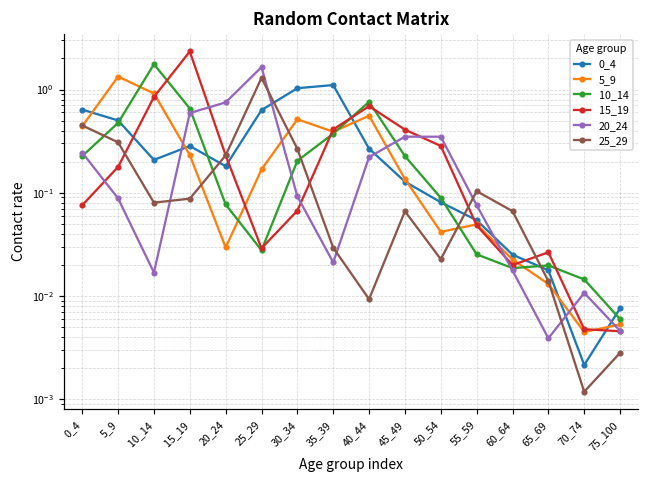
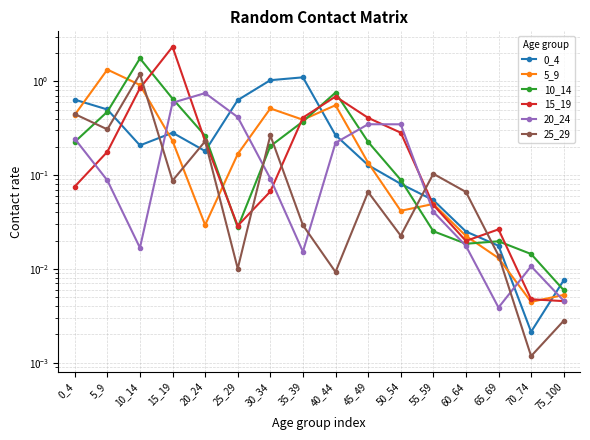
  {
    "0_4": {
      "0_4": 0.6,
      "10_14": 0.21,
      "15_19": 0.28,
      "20_24": 0.18,
      "25_29": 0.6,
      "30_34": 1.0,
      "35_39": 1.1,
      "40_44": 0.27,
      "50_54": 0.08,
      "55_59": 0.05,
      "60_64": 0.025,
      "65_69": 0.018,
      "70_74": 0.0021,
      "75_100": 0.008
    },
    "5_9": {
      "5_9": 1.3,
      "10_14": 0.9,
      "15_19": 0.23,
      "20_24": 0.029,
      "25_29": 0.17,
      "30_34": 0.5,
      "40_44": 0.6,
      "50_54": 0.04,
      "60_64": 0.022,
      "65_69": 0.013,
      "70_74": 0.004,
      "75_100": 0.005
    },
    "10_14": {
      "0_4": 0.23,
      "10_14": 1.8,
      "15_19": 0.7,
-     "20_24": 0.08,
+     "20_24": 0.26,
      "30_34": 0.20,
      "40_44": 0.8,
      "45_49": 0.23,
      "50_54": 0.09,
      "55_59": 0.025,
      "65_69": 0.02,
      "70_74": 0.014,
      "75_100": 0.006
    },
    "15_19": {
      "0_4": 0.08,
      "5_9": 0.18,
      "10_14": 0.8,
      "15_19": 2.3,
      "30_34": 0.07,
      "40_44": 0.7,
      "45_49": 0.4,
      "50_54": 0.28,
      "60_64": 0.020,
      "65_69": 0.026,
      "70_74": 0.005
    },
    "20_24": {
      "0_4": 0.24,
      "5_9": 0.09,
      "10_14": 0.017,
      "15_19": 0.6,
      "20_24": 0.7,
-     "25_29": 1.6,
+     "25_29": 0.4,
      "30_34": 0.09,
-     "35_39": 0.021,
+     "35_39": 0.015,
      "40_44": 0.22,
      "45_49": 0.35,
      "50_54": 0.35,
-     "55_59": 0.08,
+     "55_59": 0.04,
      "65_69": 0.004,
      "70_74": 0.011
    },
    "25_29": {
      "5_9": 0.31,
-     "10_14": 0.08,
+     "10_14": 1.2,
      "15_19": 0.09,
-     "25_29": 1.3,
+     "25_29": 0.010,
      "30_34": 0.27,
      "35_39": 0.029,
      "40_44": 0.009,
      "45_49": 0.07,
      "50_54": 0.023,
      "55_59": 0.10,
      "60_64": 0.07,
      "65_69": 0.014,
      "70_74": 0.0012,
      "75_100": 0.0028
    }
  }
